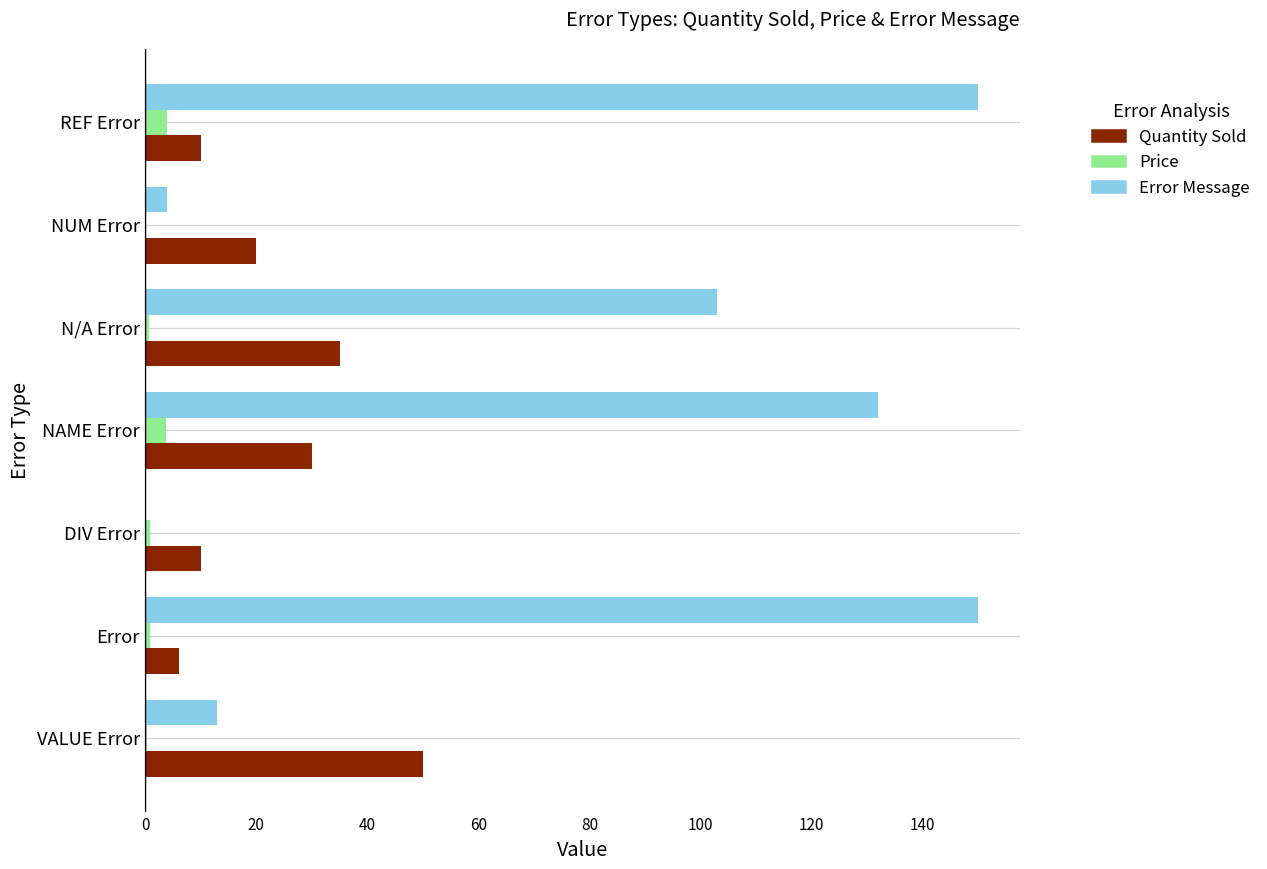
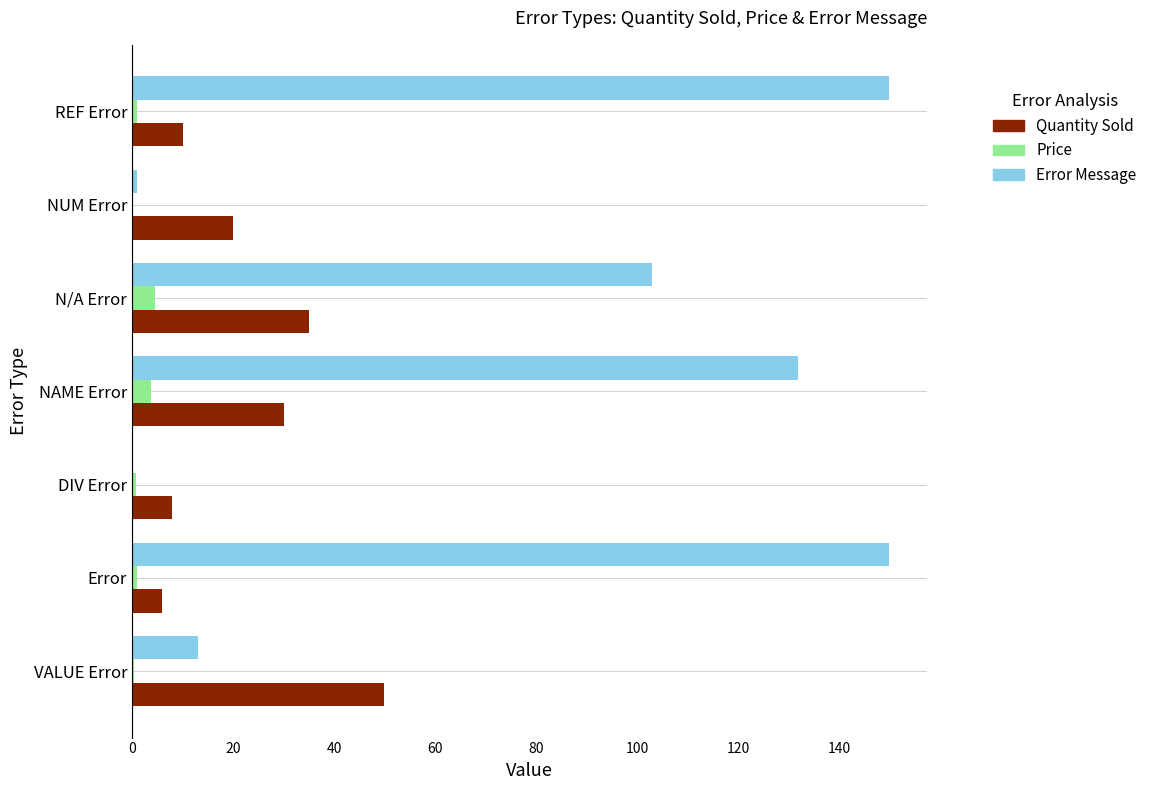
  {
    "Quantity Sold": {
      "REF Error": 10,
      "NUM Error": 20,
      "N/A Error": 35,
      "NAME Error": 30,
-     "DIV Error": 10,
+     "DIV Error": 8,
      "Error": 6,
      "VALUE Error": 50
    },
    "Price": {
-     "REF Error": 4,
+     "REF Error": 1,
      "NUM Error": 0,
-     "N/A Error": 1,
+     "N/A Error": 5,
      "NAME Error": 4,
      "DIV Error": 1,
      "Error": 1
    },
    "Error Message": {
      "REF Error": 150,
-     "NUM Error": 4,
+     "NUM Error": 1,
      "N/A Error": 103,
      "NAME Error": 132,
      "Error": 150,
      "VALUE Error": 13
    }
  }
